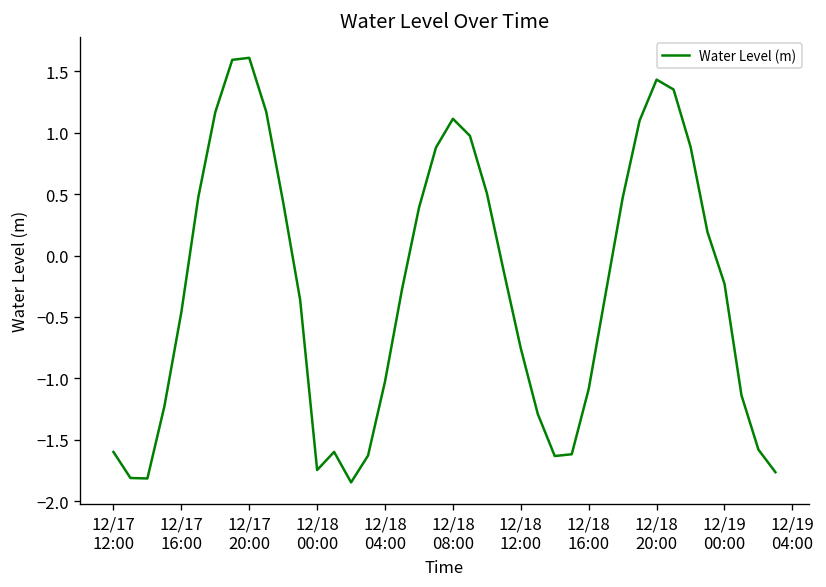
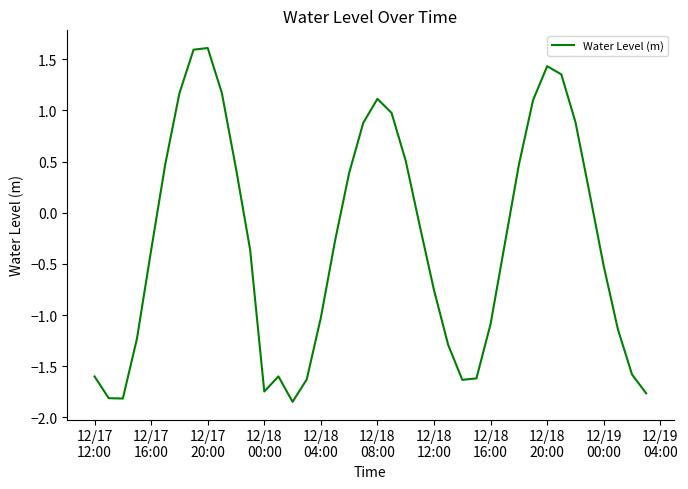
  {
    "12/17 12:00": -1.60,
-   "12/17 16:00": -0.46,
+   "12/17 16:00": -0.37,
    "12/17 20:00": 1.61,
    "12/18 00:00": -1.75,
    "12/18 04:00": -1.03,
    "12/18 08:00": 1.11,
    "12/18 12:00": -0.76,
    "12/18 16:00": -1.09,
    "12/18 20:00": 1.43,
-   "12/19 00:00": -0.23
+   "12/19 00:00": -0.52
  }
